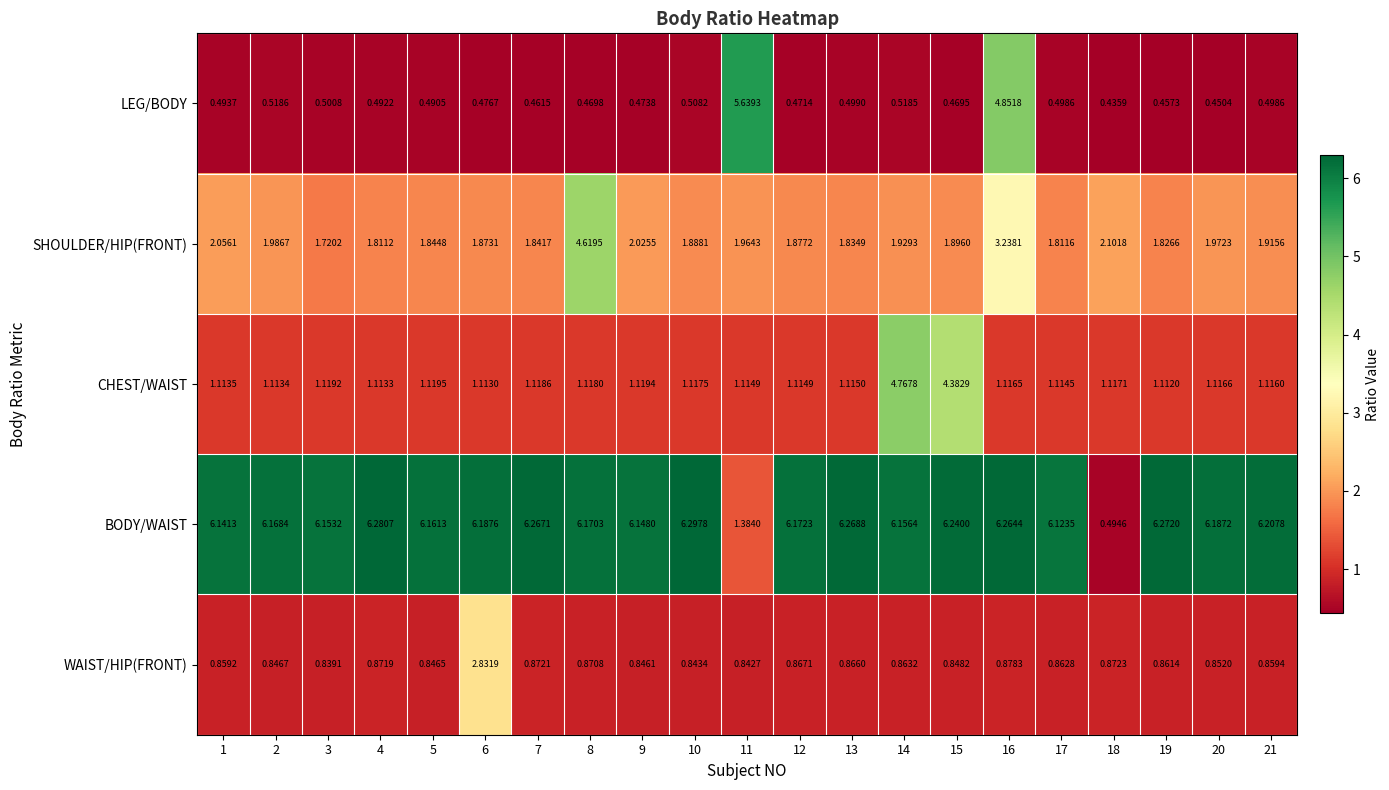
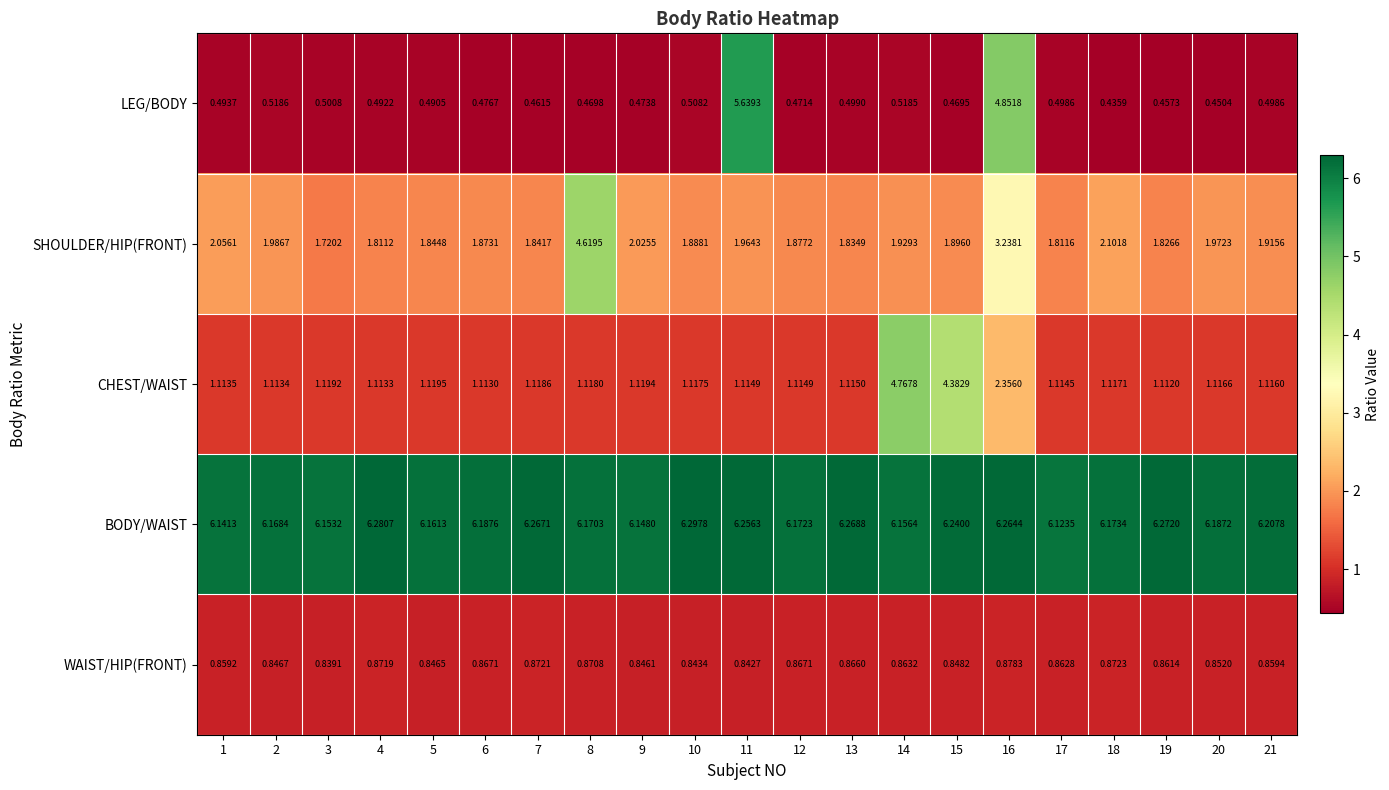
  {
    "LEG/BODY": {
      "1": 0.4937,
      "2": 0.5186,
      "3": 0.5008,
      "4": 0.4922,
      "5": 0.4905,
      "6": 0.4767,
      "7": 0.4615,
      "8": 0.4698,
      "9": 0.4738,
      "10": 0.5082,
      "11": 5.6393,
      "12": 0.4714,
      "13": 0.4990,
      "14": 0.5185,
      "15": 0.4695,
      "16": 4.8518,
      "17": 0.4986,
      "18": 0.4359,
      "19": 0.4573,
      "20": 0.4504,
      "21": 0.4986
    },
    "SHOULDER/HIP(FRONT)": {
      "1": 2.0561,
      "2": 1.9867,
      "3": 1.7202,
      "4": 1.8112,
      "5": 1.8448,
      "6": 1.8731,
      "7": 1.8417,
      "8": 4.6195,
      "9": 2.0255,
      "10": 1.8881,
      "11": 1.9643,
      "12": 1.8772,
      "13": 1.8349,
      "14": 1.9293,
      "15": 1.8960,
      "16": 3.2381,
      "17": 1.8116,
      "18": 2.1018,
      "19": 1.8266,
      "20": 1.9723,
      "21": 1.9156
    },
    "CHEST/WAIST": {
      "1": 1.1135,
      "2": 1.1134,
      "3": 1.1192,
      "4": 1.1133,
      "5": 1.1195,
      "6": 1.1130,
      "7": 1.1186,
      "8": 1.1180,
      "9": 1.1194,
      "10": 1.1175,
      "11": 1.1149,
      "12": 1.1149,
      "13": 1.1150,
      "14": 4.7678,
      "15": 4.3829,
-     "16": 1.1165,
+     "16": 2.3560,
      "17": 1.1145,
      "18": 1.1171,
      "19": 1.1120,
      "20": 1.1166,
      "21": 1.1160
    },
    "BODY/WAIST": {
      "1": 6.1413,
      "2": 6.1684,
      "3": 6.1532,
      "4": 6.2807,
      "5": 6.1613,
      "6": 6.1876,
      "7": 6.2671,
      "8": 6.1703,
      "9": 6.1480,
      "10": 6.2978,
-     "11": 1.3840,
+     "11": 6.2563,
      "12": 6.1723,
      "13": 6.2688,
      "14": 6.1564,
      "15": 6.2400,
      "16": 6.2644,
      "17": 6.1235,
-     "18": 0.4946,
+     "18": 6.1734,
      "19": 6.2720,
      "20": 6.1872,
      "21": 6.2078
    },
    "WAIST/HIP(FRONT)": {
      "1": 0.8592,
      "2": 0.8467,
      "3": 0.8391,
      "4": 0.8719,
      "5": 0.8465,
-     "6": 2.8319,
+     "6": 0.8671,
      "7": 0.8721,
      "8": 0.8708,
      "9": 0.8461,
      "10": 0.8434,
      "11": 0.8427,
      "12": 0.8671,
      "13": 0.8660,
      "14": 0.8632,
      "15": 0.8482,
      "16": 0.8783,
      "17": 0.8628,
      "18": 0.8723,
      "19": 0.8614,
      "20": 0.8520,
      "21": 0.8594
    }
  }
